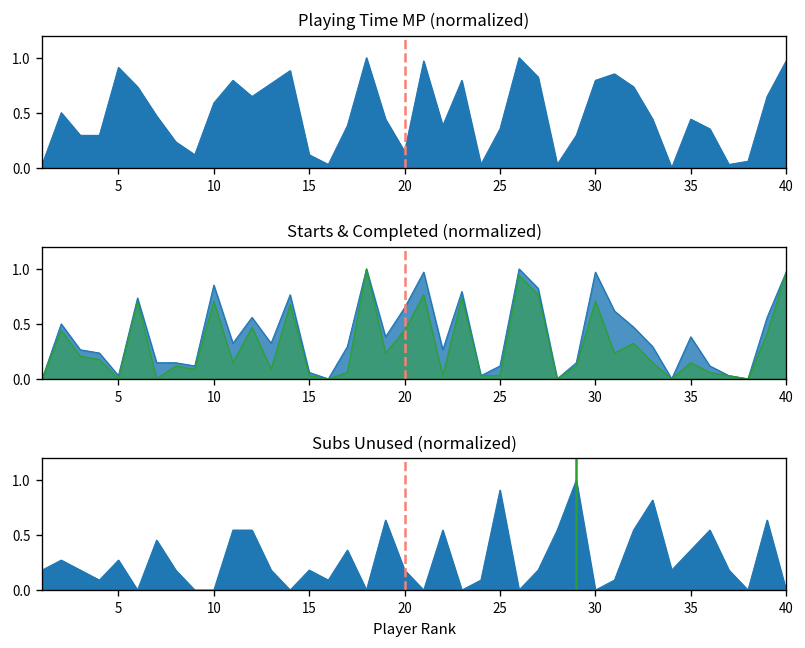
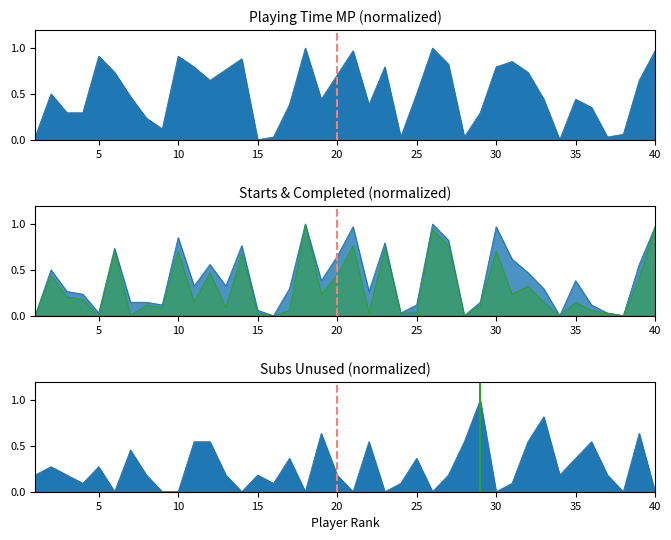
  {
    "Playing Time MP (normalized)": {
      "5": 0.9,
-     "10": 0.6,
-     "15": 0.1,
-     "20": 0.1,
-     "25": 0.4,
+     "10": 0.9,
+     "15": 0.0,
+     "20": 0.7,
+     "25": 0.5,
      "30": 0.8,
      "35": 0.4,
      "40": 1.0
    },
    "Subs Unused (normalized)": {
      "5": 0.3,
      "10": 0.0,
      "15": 0.2,
      "20": 0.2,
-     "25": 0.9,
+     "25": 0.4,
      "30": 0.0,
      "35": 0.4,
      "40": 0.0
    }
  }
